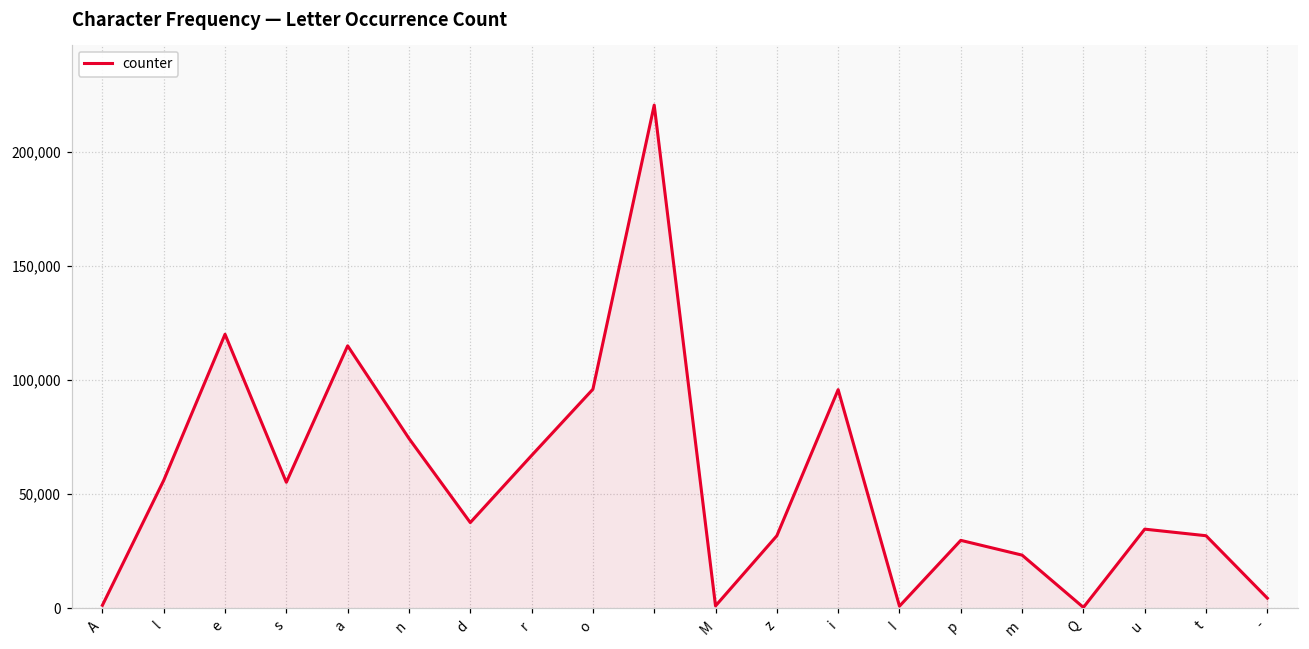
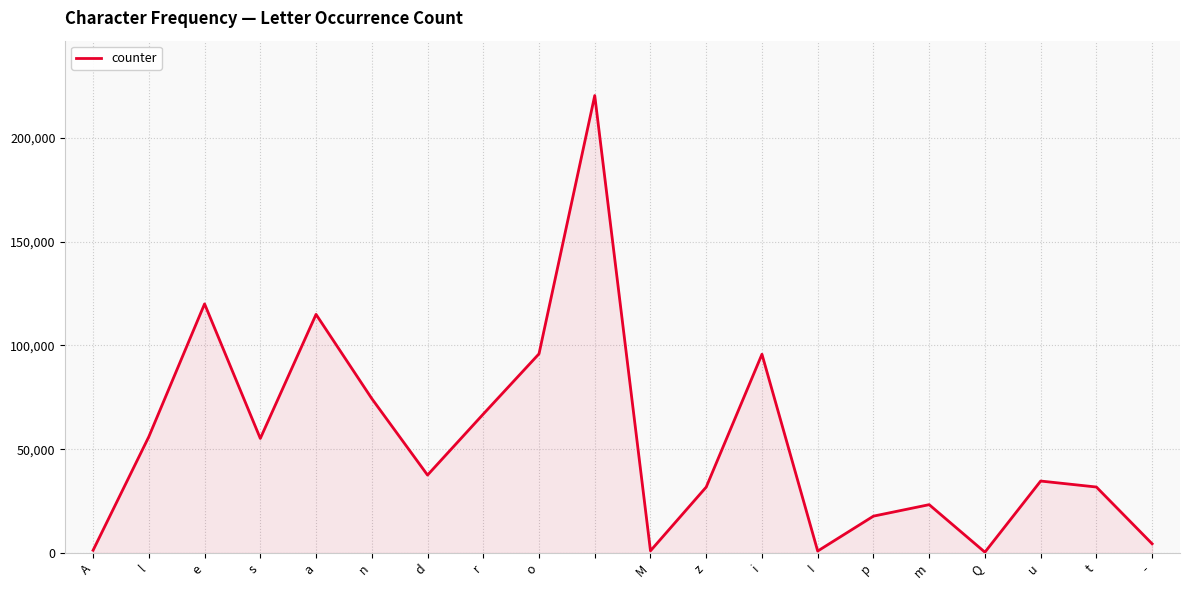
  {
    "A": "1,000",
    "l": "56,000",
    "e": "120,000",
    "s": "55,000",
    "a": "115,000",
    "n": "74,000",
    "d": "38,000",
    "r": "67,000",
    "o": "96,000",
    "M": "1,000",
    "z": "32,000",
    "i": "96,000",
    "I": "1,000",
-   "p": "30,000",
+   "p": "18,000",
    "m": "23,000",
    "Q": "0",
    "u": "35,000",
    "t": "32,000",
    "-": "4,000"
  }
